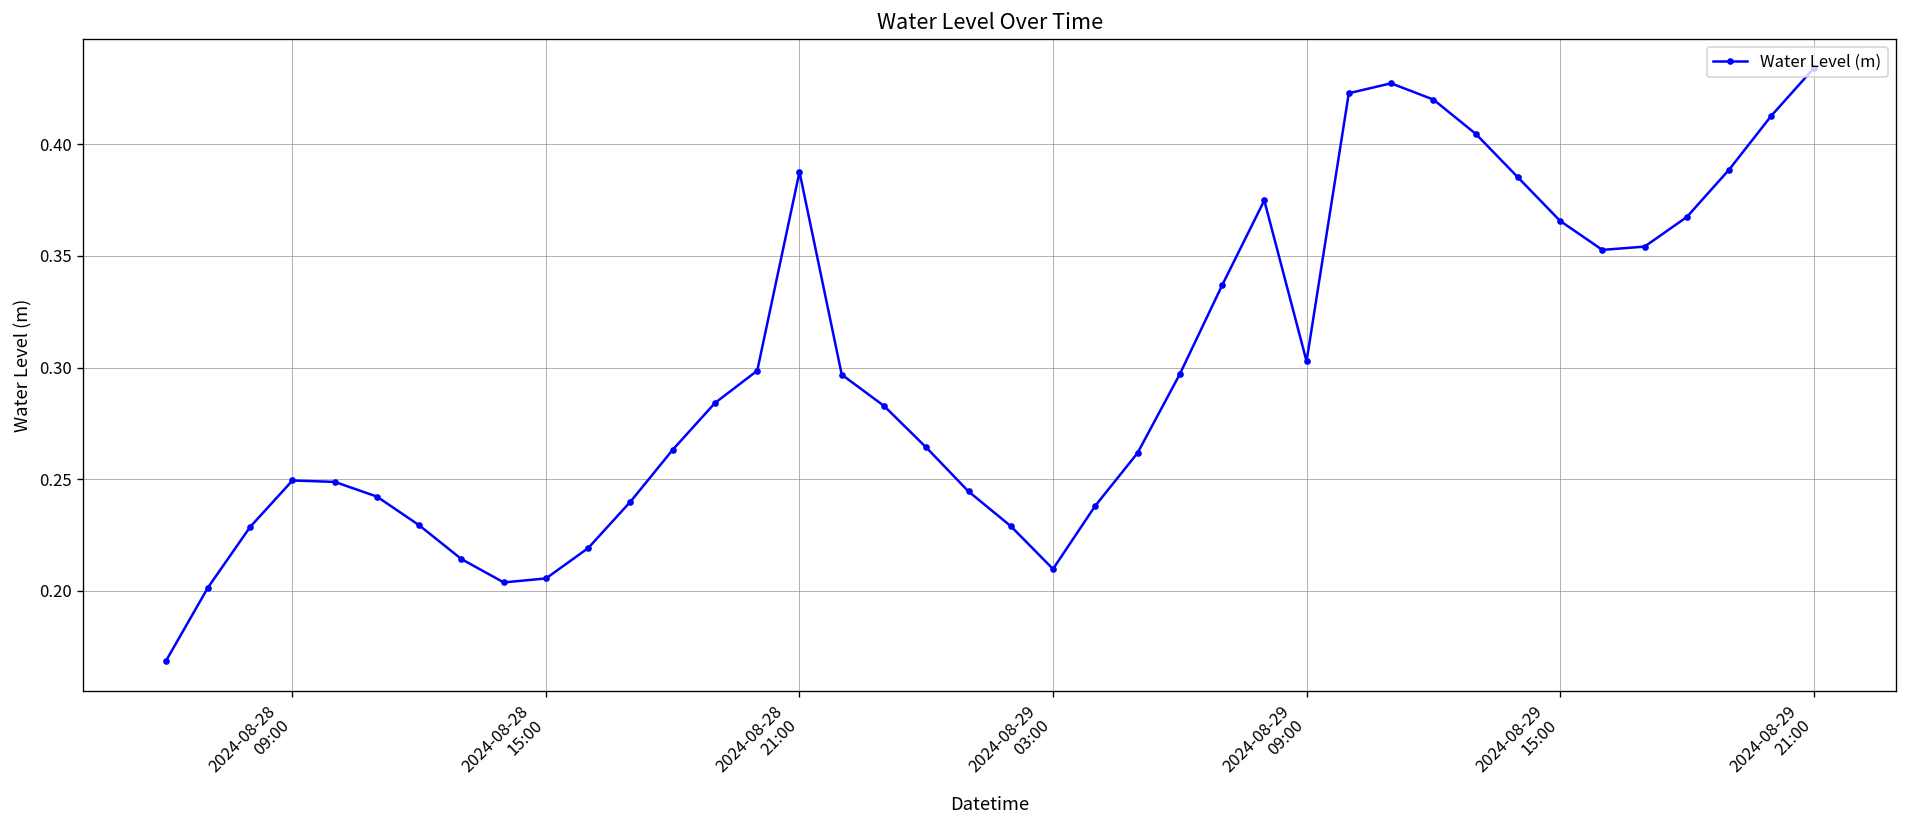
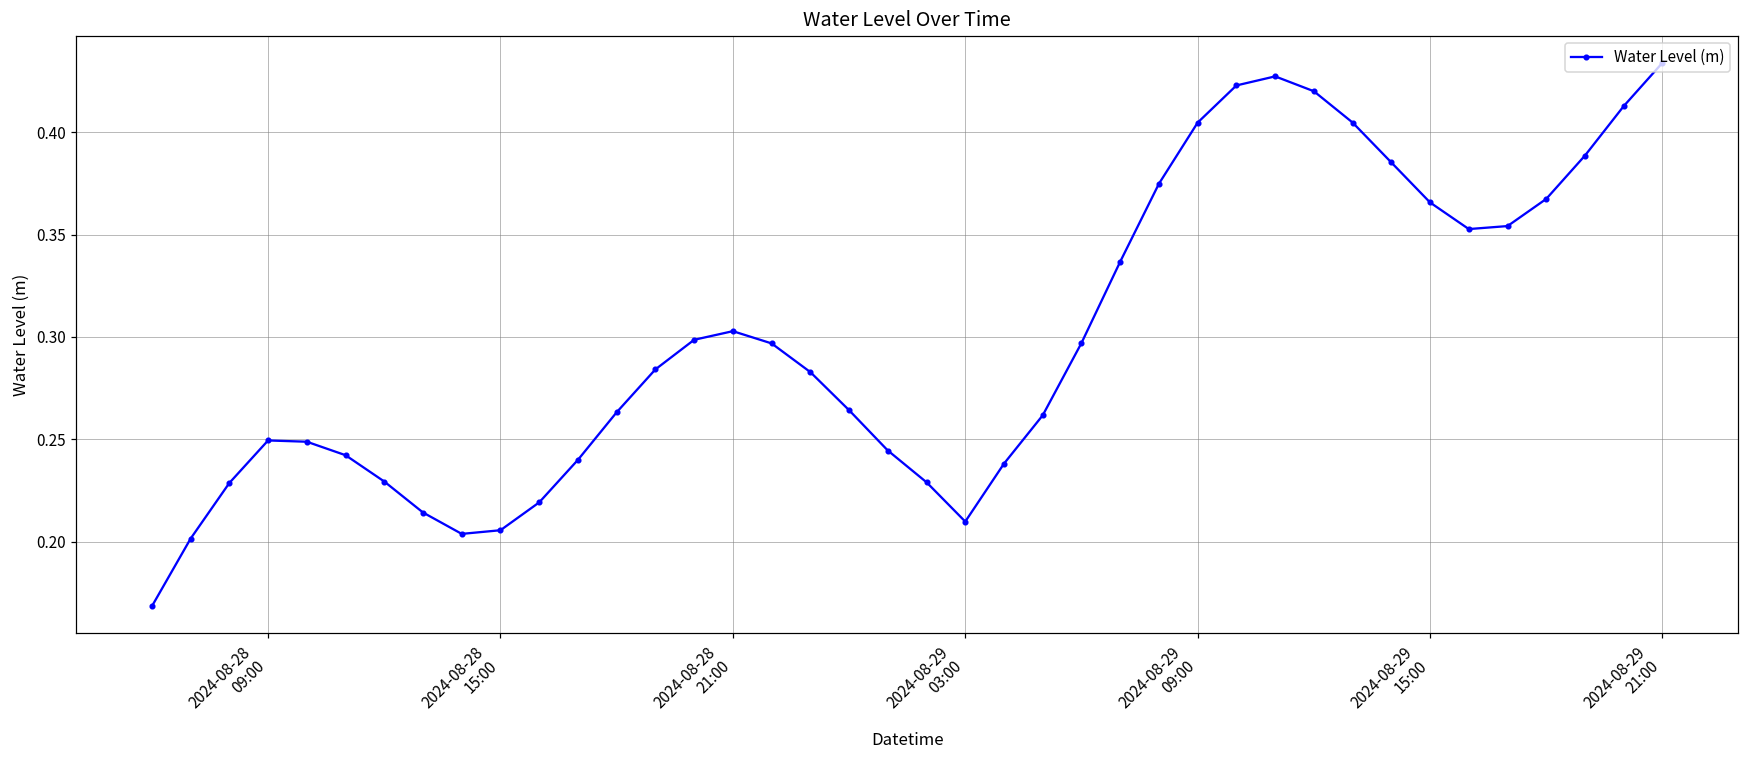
  {
    "2024-08-28 09:00": 0.249,
    "2024-08-28 15:00": 0.206,
-   "2024-08-28 21:00": 0.388,
+   "2024-08-28 21:00": 0.303,
    "2024-08-29 03:00": 0.210,
-   "2024-08-29 09:00": 0.303,
+   "2024-08-29 09:00": 0.405,
    "2024-08-29 15:00": 0.366
  }
